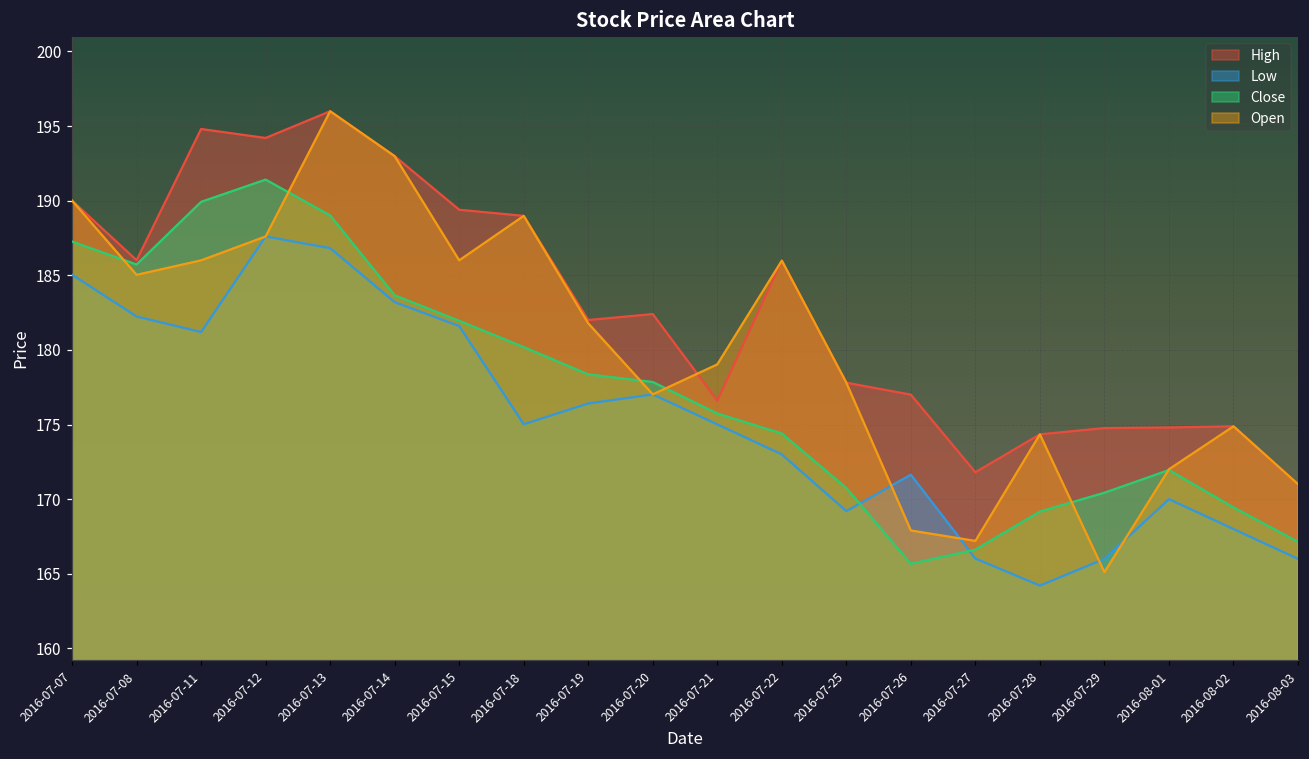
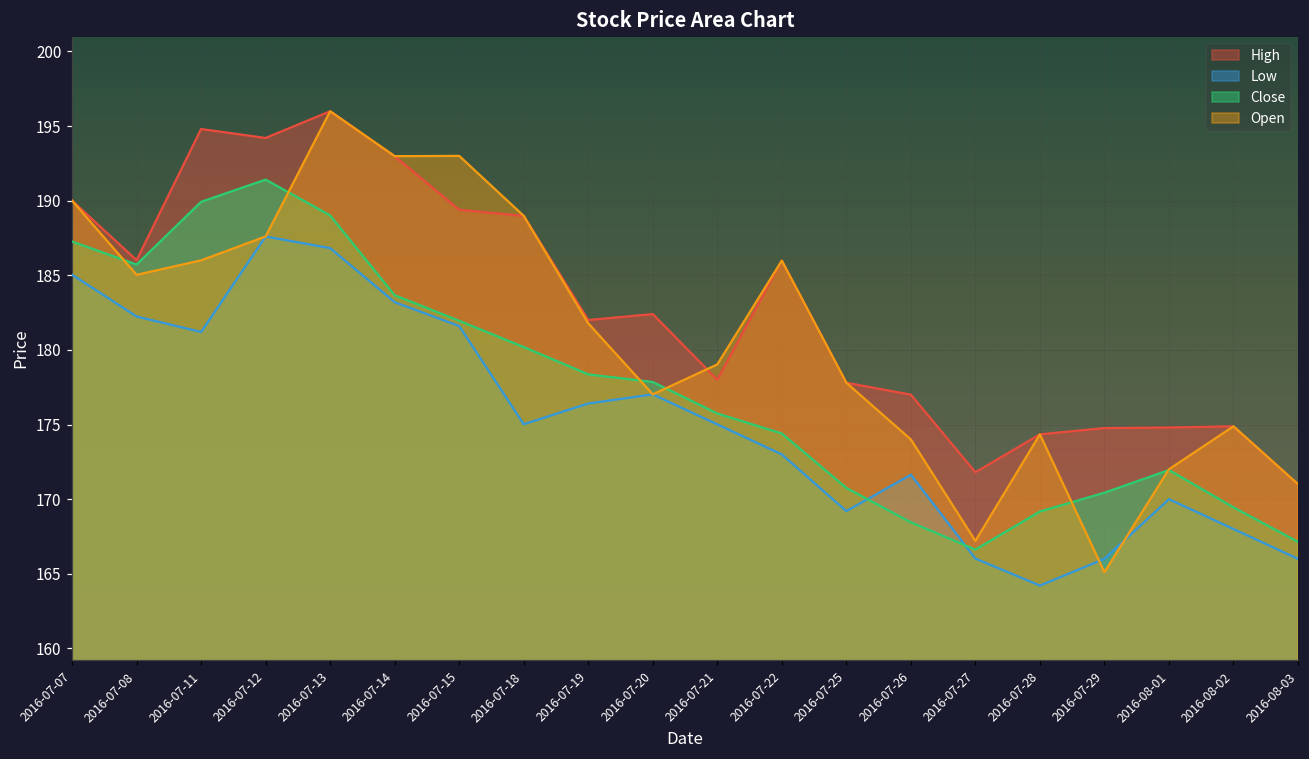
  {
    "High": {
      "2016-07-08": 186.0,
      "2016-07-11": 194.8,
      "2016-07-12": 194.2,
      "2016-07-15": 189.4,
      "2016-07-19": 182.0,
      "2016-07-20": 182.4,
-     "2016-07-21": 176.6,
+     "2016-07-21": 178.0,
      "2016-07-26": 177.0,
      "2016-07-27": 171.8,
      "2016-07-29": 174.8,
      "2016-08-01": 174.8
    },
    "Low": {
      "2016-07-07": 185.0,
      "2016-07-08": 182.2,
      "2016-07-11": 181.2,
      "2016-07-13": 186.8,
      "2016-07-14": 183.2,
      "2016-07-15": 181.6,
      "2016-07-18": 175.0,
      "2016-07-19": 176.4,
      "2016-07-21": 175.0,
      "2016-07-22": 173.0,
      "2016-07-25": 169.2,
      "2016-07-26": 171.6,
      "2016-07-27": 166.0,
      "2016-07-28": 164.2,
      "2016-07-29": 166.0,
      "2016-08-01": 170.0,
      "2016-08-02": 168.0,
      "2016-08-03": 166.0
    },
    "Close": {
      "2016-07-07": 187.3,
      "2016-07-08": 185.7,
      "2016-07-11": 189.9,
      "2016-07-12": 191.4,
      "2016-07-13": 189.0,
      "2016-07-14": 183.7,
      "2016-07-15": 181.9,
      "2016-07-18": 180.2,
      "2016-07-19": 178.4,
      "2016-07-20": 177.9,
      "2016-07-21": 175.7,
      "2016-07-22": 174.4,
      "2016-07-25": 170.8,
-     "2016-07-26": 165.7,
+     "2016-07-26": 168.4,
      "2016-07-27": 166.6,
      "2016-07-28": 169.2,
      "2016-07-29": 170.4,
      "2016-08-02": 169.4,
      "2016-08-03": 167.1
    },
    "Open": {
      "2016-07-08": 185.0,
      "2016-07-11": 186.0,
-     "2016-07-15": 186,
+     "2016-07-15": 193,
      "2016-07-19": 181.8,
      "2016-07-21": 179.0,
-     "2016-07-26": 167.9,
+     "2016-07-26": 174.0,
      "2016-07-27": 167.2,
      "2016-07-29": 165.1
    }
  }
